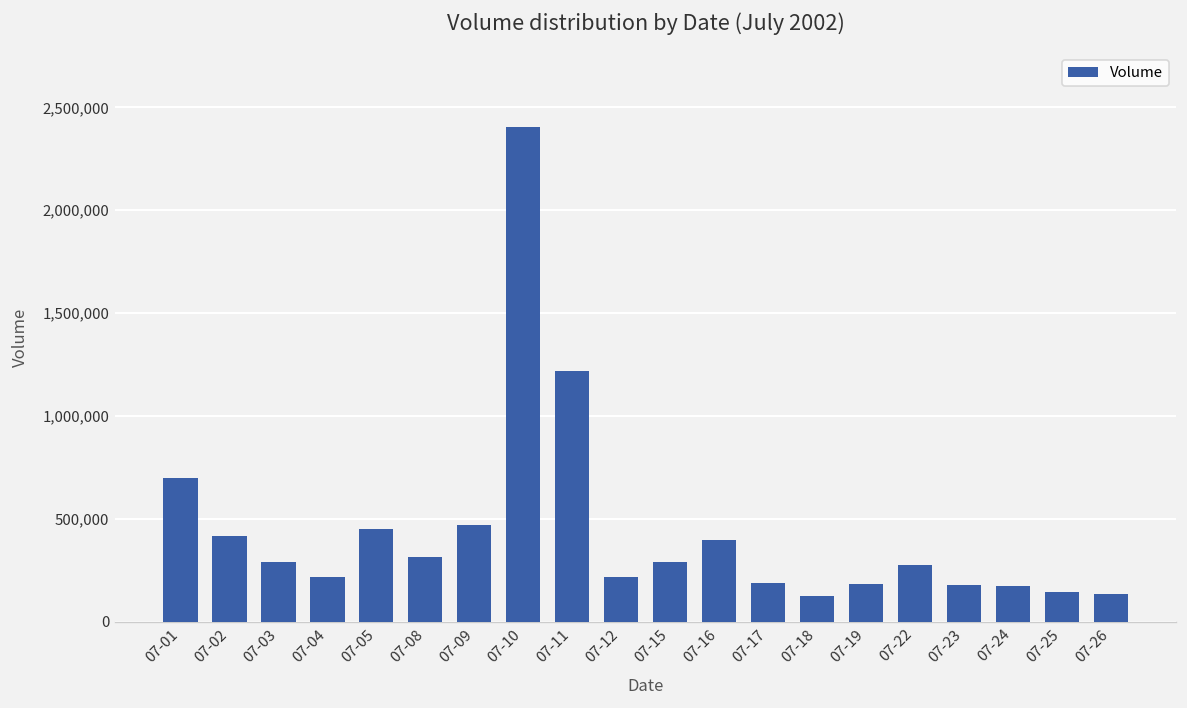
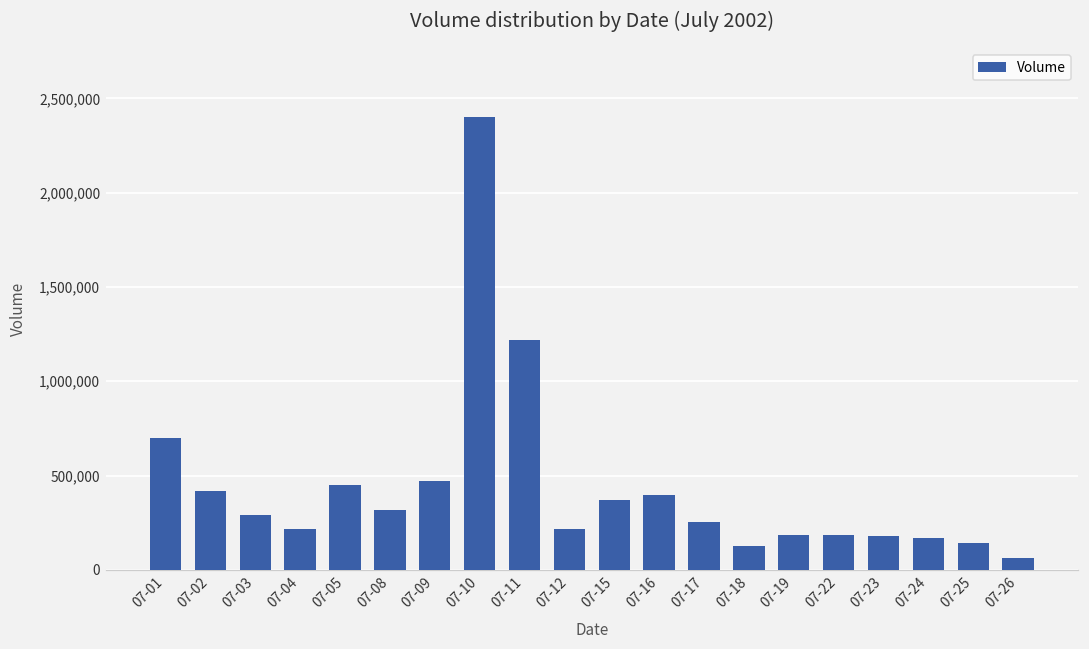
  {
    "07-01": "700,000",
    "07-02": "420,000",
    "07-03": "290,000",
    "07-04": "220,000",
    "07-05": "450,000",
    "07-08": "320,000",
    "07-09": "470,000",
    "07-10": "2,400,000",
    "07-11": "1,220,000",
    "07-12": "220,000",
-   "07-15": "290,000",
+   "07-15": "370,000",
    "07-16": "400,000",
-   "07-17": "190,000",
+   "07-17": "260,000",
    "07-18": "130,000",
    "07-19": "180,000",
-   "07-22": "280,000",
+   "07-22": "190,000",
    "07-23": "180,000",
    "07-24": "170,000",
    "07-25": "140,000",
-   "07-26": "130,000"
+   "07-26": "60,000"
  }
